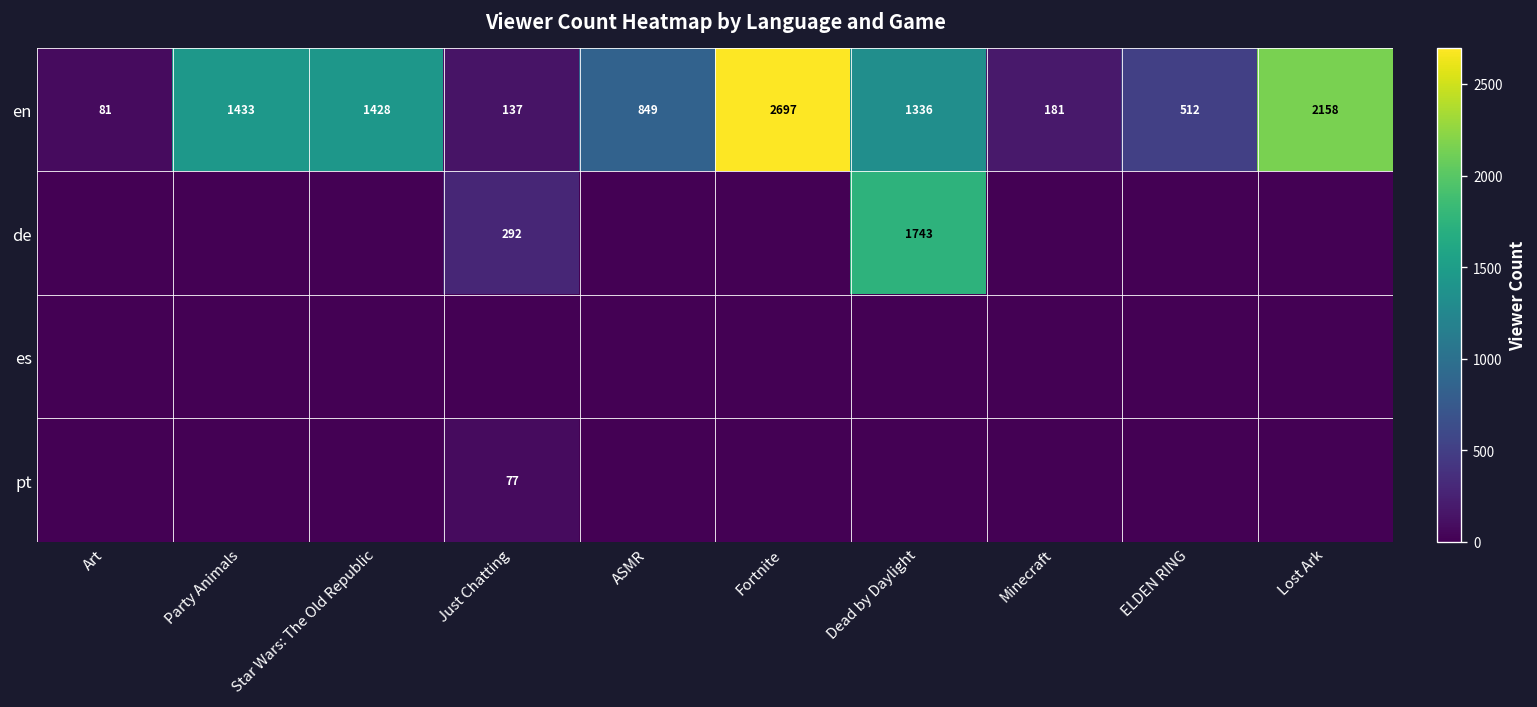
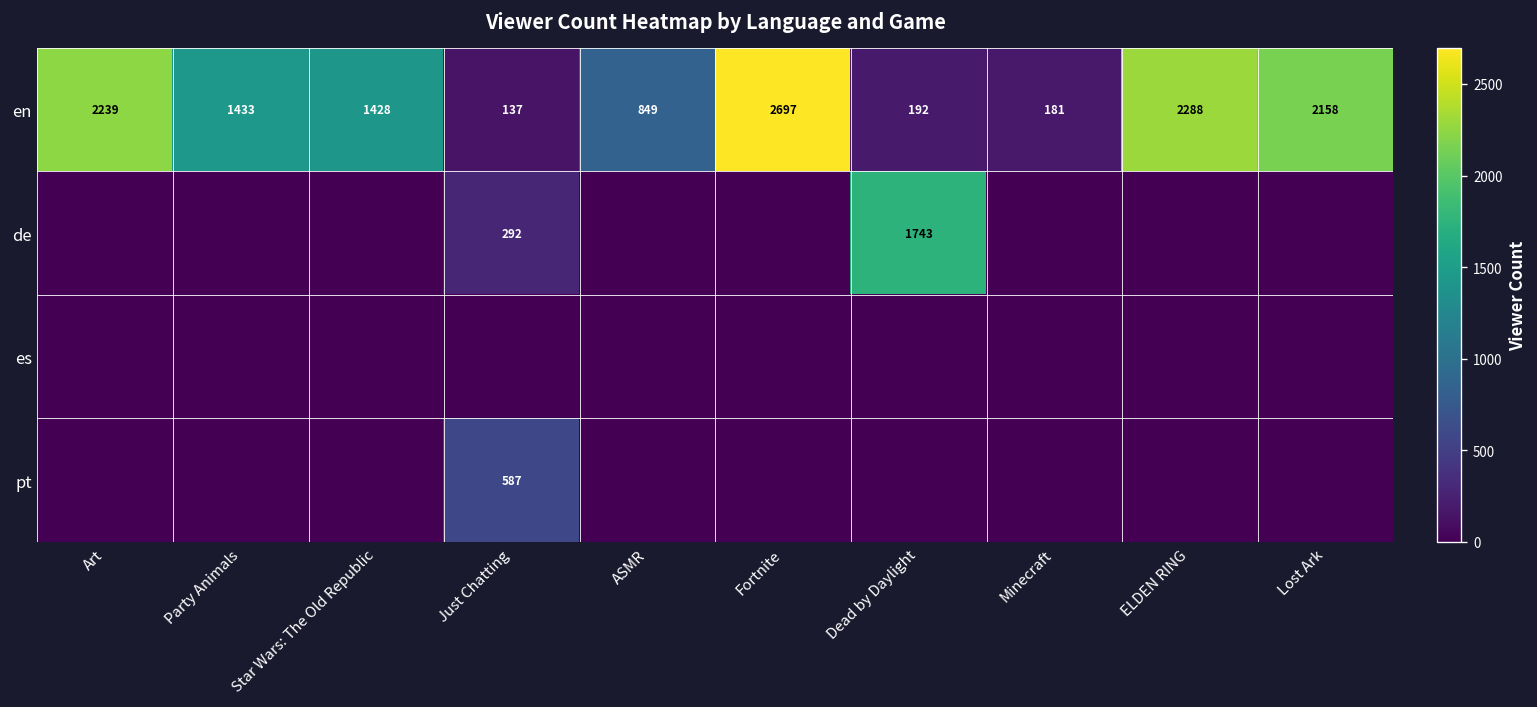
  {
    "en": {
-     "Art": 81,
+     "Art": 2239,
      "Party Animals": 1433,
      "Star Wars: The Old Republic": 1428,
      "Just Chatting": 137,
      "ASMR": 849,
      "Fortnite": 2697,
-     "Dead by Daylight": 1336,
+     "Dead by Daylight": 192,
      "Minecraft": 181,
-     "ELDEN RING": 512,
+     "ELDEN RING": 2288,
      "Lost Ark": 2158
    },
    "de": {
      "Just Chatting": 292,
      "Dead by Daylight": 1743
    },
    "pt": {
-     "Just Chatting": 77
+     "Just Chatting": 587
    }
  }
